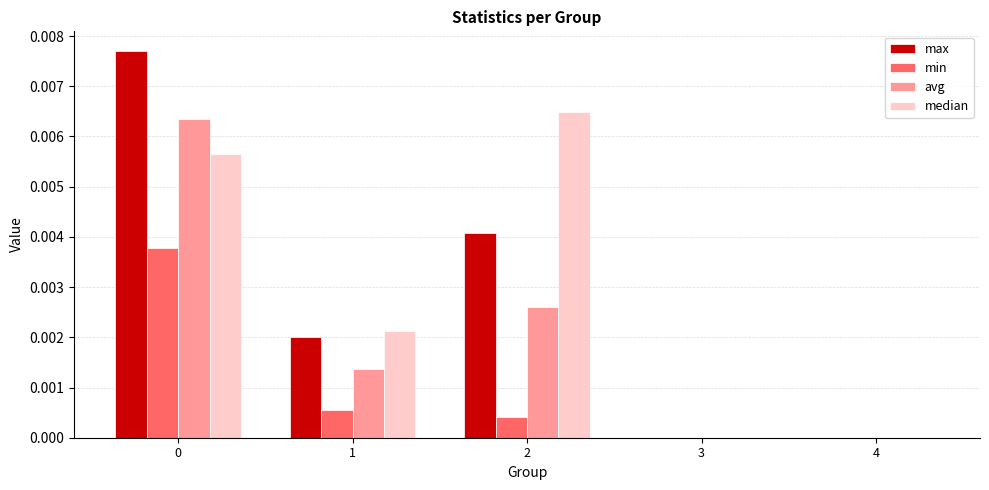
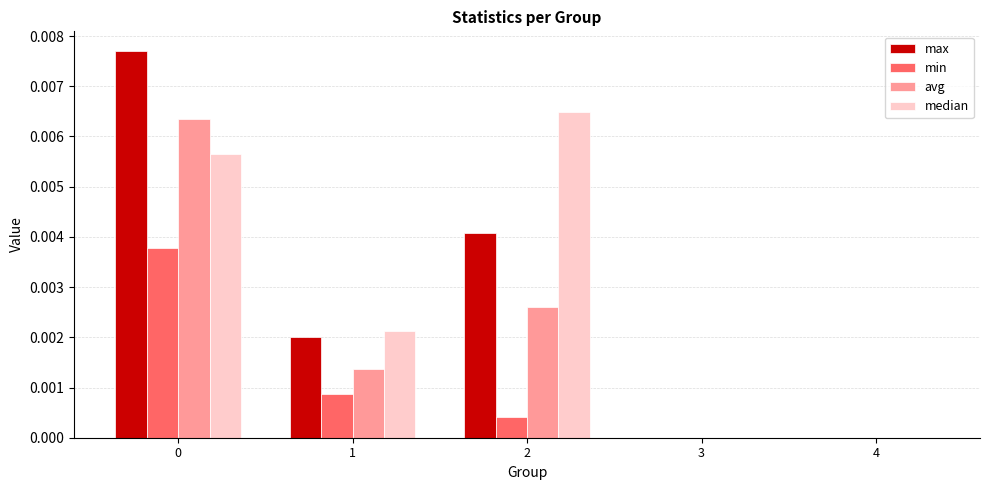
  {
    "max": {
      "0": 0.0077,
      "1": 0.0020,
      "2": 0.0041,
      "3": 0.0000,
      "4": 0.0000
    },
    "min": {
      "0": 0.0038,
-     "1": 0.0005,
+     "1": 0.0009,
      "2": 0.0004,
      "3": 0.0000,
      "4": 0.0000
    },
    "avg": {
      "0": 0.0063,
      "1": 0.0014,
      "2": 0.0026,
      "3": 0.0000,
      "4": 0.0000
    },
    "median": {
      "0": 0.0057,
      "1": 0.0021,
      "2": 0.0065,
      "3": 0.0000,
      "4": 0.0000
    }
  }
